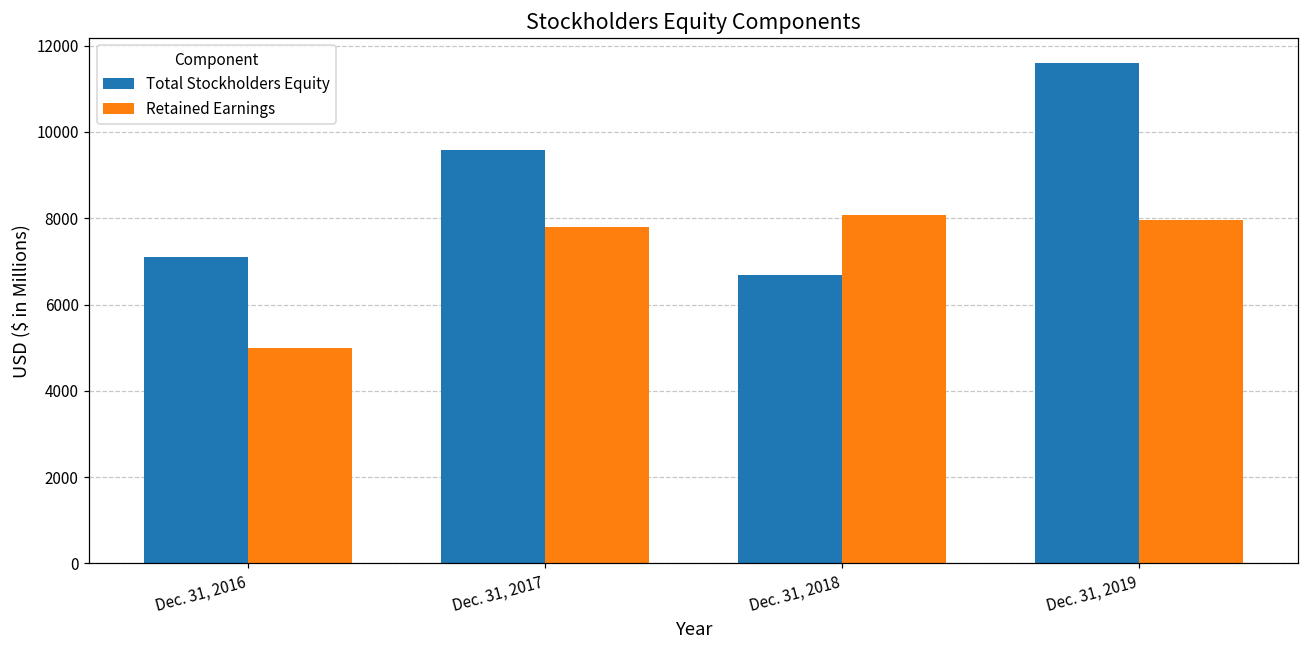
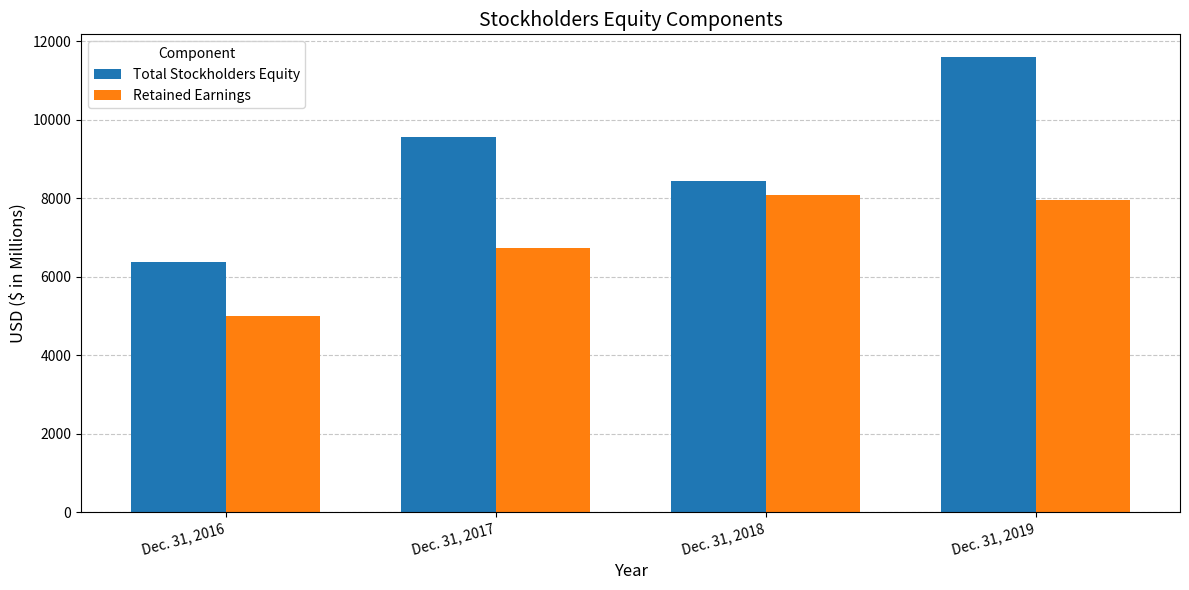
  {
    "Total Stockholders Equity": {
-     "Dec. 31, 2016": 7100,
+     "Dec. 31, 2016": 6400,
      "Dec. 31, 2017": 9600,
-     "Dec. 31, 2018": 6700,
+     "Dec. 31, 2018": 8500,
      "Dec. 31, 2019": 11600
    },
    "Retained Earnings": {
      "Dec. 31, 2016": 5000,
-     "Dec. 31, 2017": 7800,
+     "Dec. 31, 2017": 6700,
      "Dec. 31, 2018": 8100,
      "Dec. 31, 2019": 8000
    }
  }
